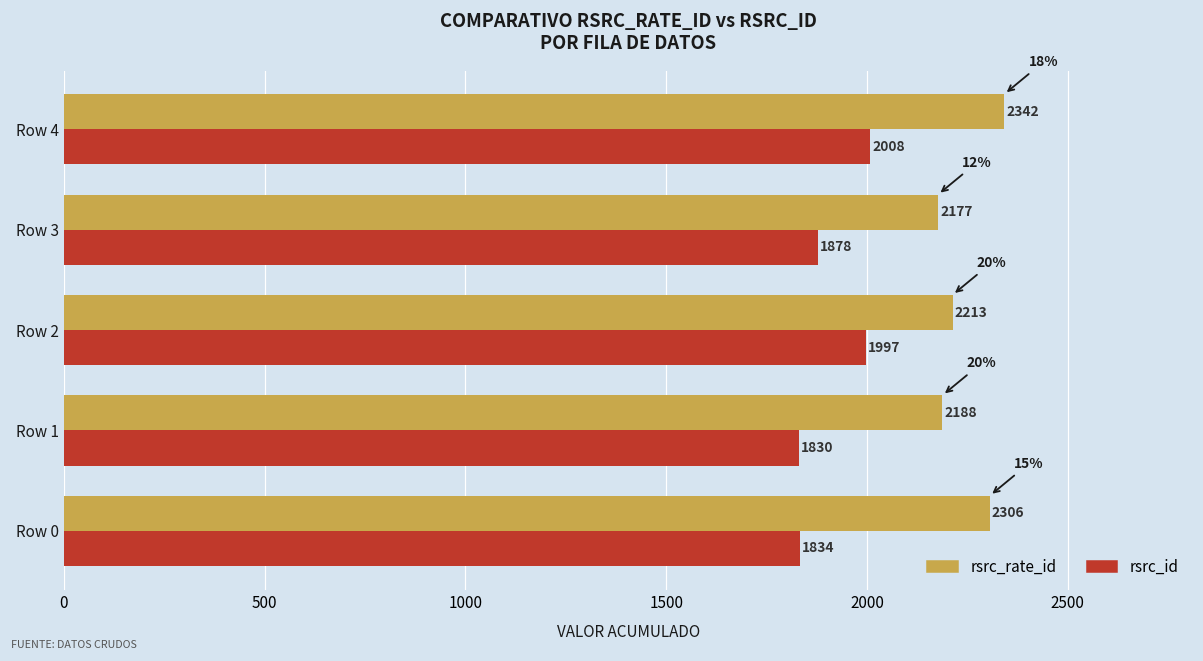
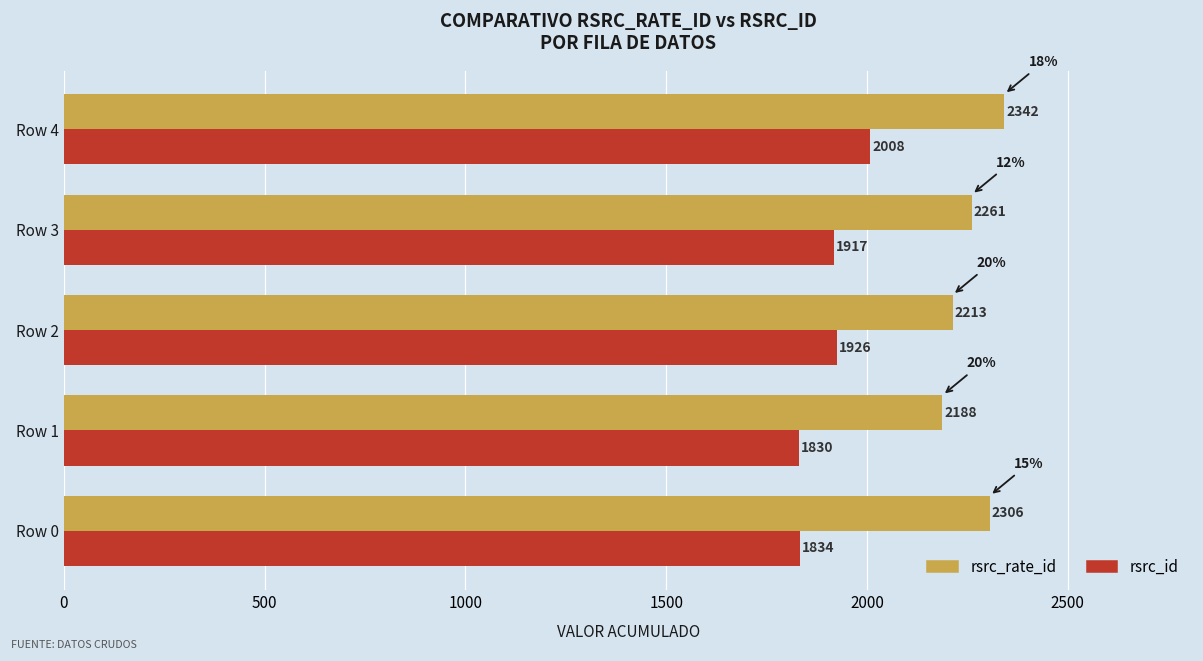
  {
    "rsrc_rate_id": {
      "Row 4": 2342,
-     "Row 3": 2177,
+     "Row 3": 2261,
      "Row 2": 2213,
      "Row 1": 2188,
      "Row 0": 2306
    },
    "rsrc_id": {
      "Row 4": 2008,
-     "Row 3": 1878,
-     "Row 2": 1997,
+     "Row 3": 1917,
+     "Row 2": 1926,
      "Row 1": 1830,
      "Row 0": 1834
    }
  }
